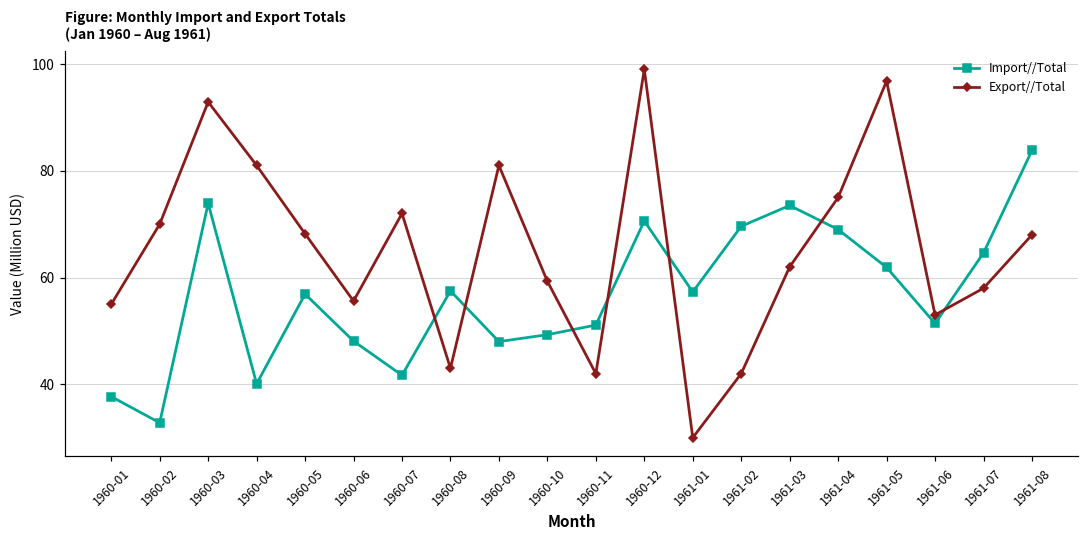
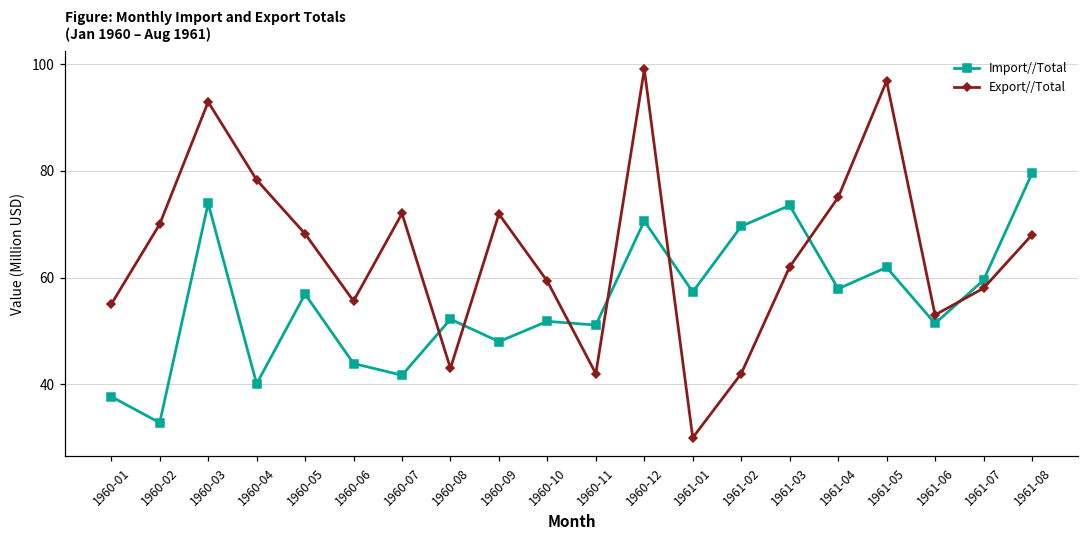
  {
    "Import//Total": {
      "1960-01": 38,
      "1960-02": 33,
      "1960-03": 74,
      "1960-04": 40,
      "1960-05": 57,
-     "1960-06": 48,
+     "1960-06": 44,
      "1960-07": 42,
-     "1960-08": 58,
+     "1960-08": 52,
      "1960-09": 48,
-     "1960-10": 49,
+     "1960-10": 52,
      "1960-11": 51,
      "1960-12": 71,
      "1961-01": 57,
      "1961-02": 70,
      "1961-03": 74,
-     "1961-04": 69,
+     "1961-04": 58,
      "1961-05": 62,
      "1961-06": 51,
-     "1961-07": 65,
-     "1961-08": 84
+     "1961-07": 60,
+     "1961-08": 80
    },
    "Export//Total": {
      "1960-01": 55,
      "1960-02": 70,
      "1960-03": 93,
-     "1960-04": 81,
+     "1960-04": 78,
      "1960-05": 68,
      "1960-06": 56,
      "1960-07": 72,
      "1960-08": 43,
-     "1960-09": 81,
+     "1960-09": 72,
      "1960-10": 59,
      "1960-11": 42,
      "1960-12": 99,
      "1961-01": 30,
      "1961-02": 42,
      "1961-03": 62,
      "1961-04": 75,
      "1961-05": 97,
      "1961-06": 53,
      "1961-07": 58,
      "1961-08": 68
    }
  }
